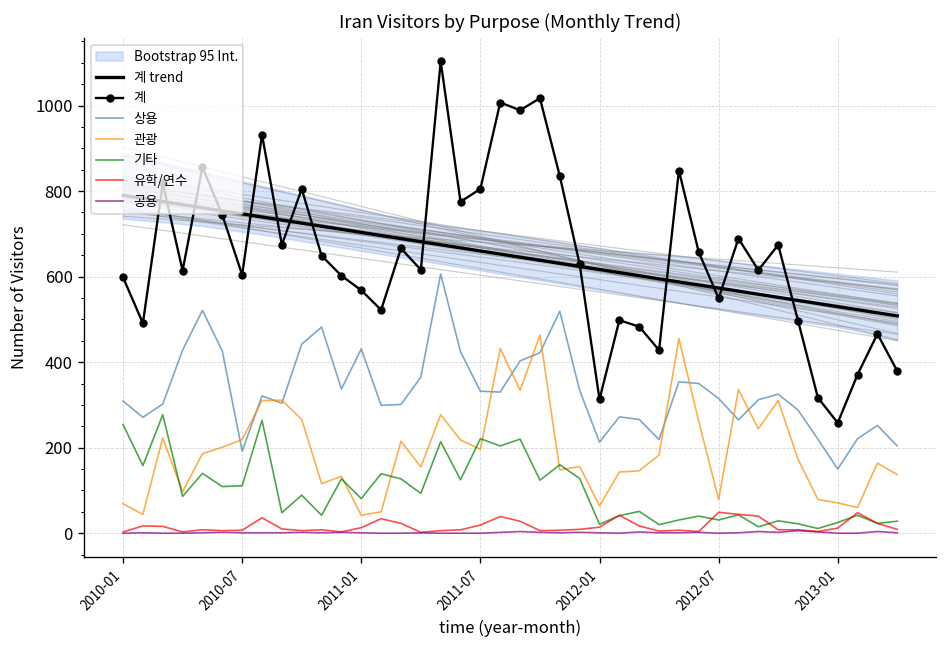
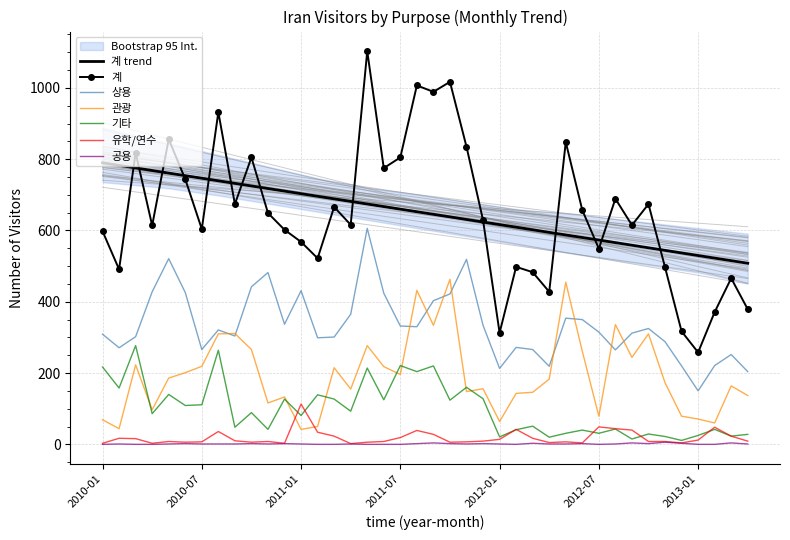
  {
    "상용": {
      "2010-01": 310,
-     "2010-07": 190,
+     "2010-07": 270,
      "2011-01": 430,
      "2011-07": 330,
      "2012-01": 210,
      "2012-07": 320,
      "2013-01": 150
    },
    "관광": {
      "2010-01": 70,
      "2010-07": 220,
      "2011-01": 40,
      "2011-07": 200,
      "2012-01": 60,
      "2012-07": 80,
      "2013-01": 70
    },
    "기타": {
-     "2010-01": 250,
+     "2010-01": 220,
      "2010-07": 110,
      "2011-01": 80,
      "2011-07": 220,
      "2012-07": 30,
      "2013-01": 30
    },
    "유학/연수": {
-     "2011-01": 10,
+     "2011-01": 110,
      "2011-07": 20,
      "2012-07": 50,
      "2013-01": 10
    },
    "공용": {
      "2011-01": 0,
      "2011-07": 0,
      "2012-01": 0,
      "2012-07": 0,
      "2013-01": 0
    }
  }
